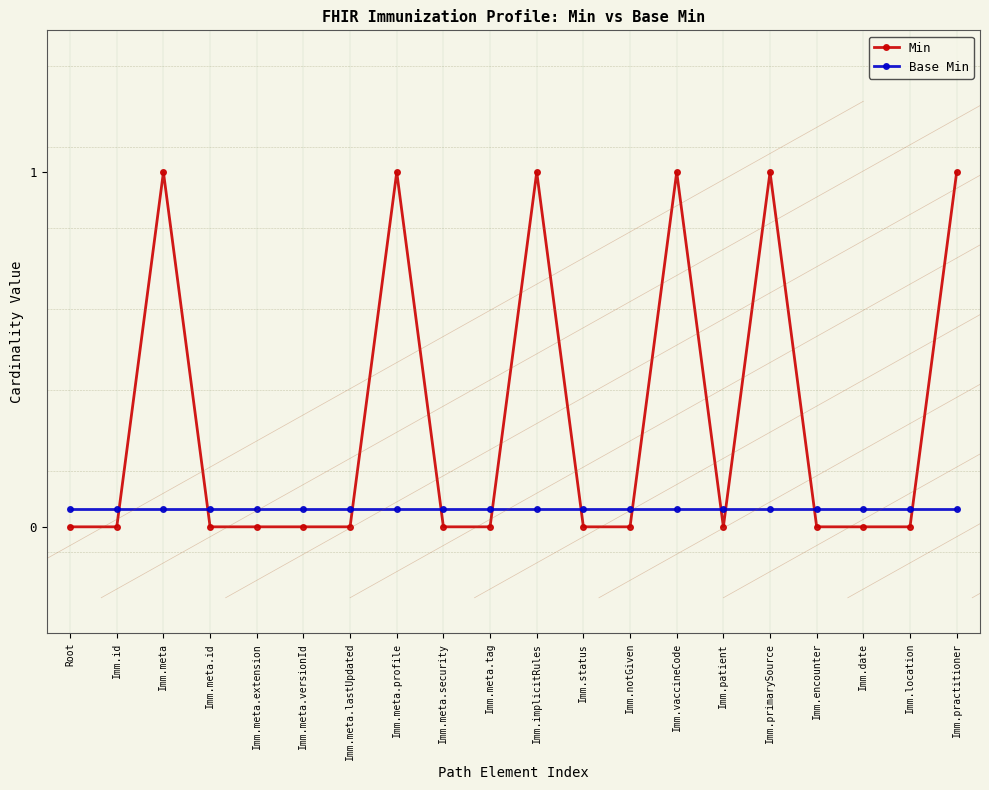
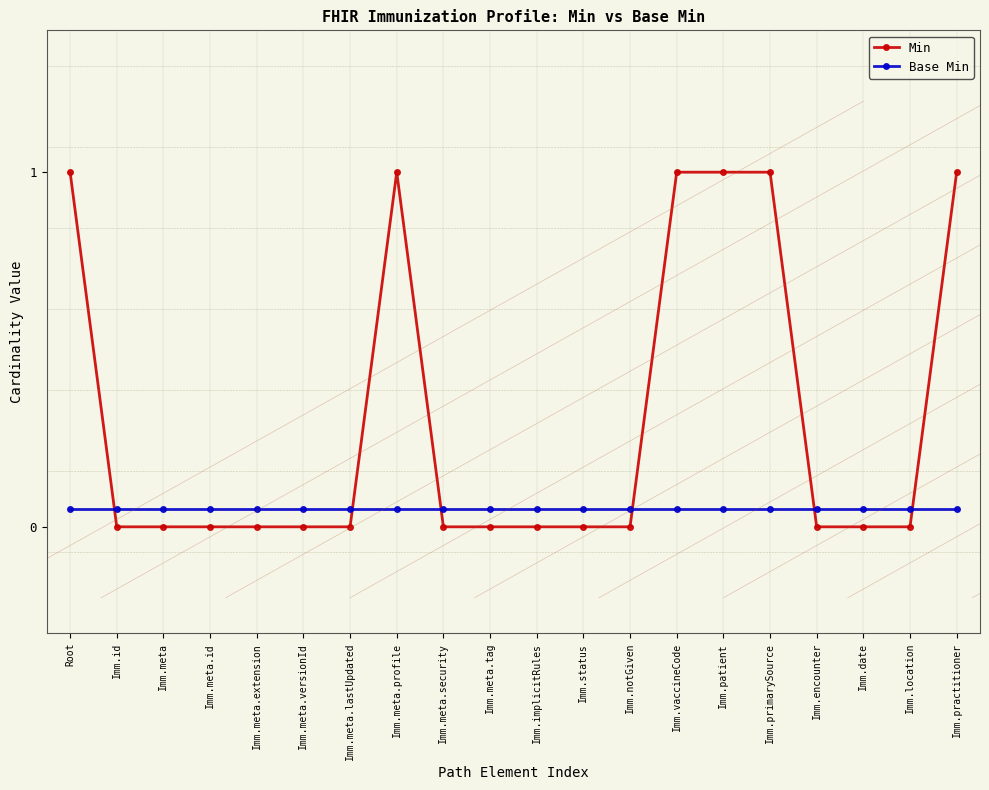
  {
    "Min": {
-     "Root": 0,
+     "Root": 1,
      "Imm.id": 0,
-     "Imm.meta": 1,
+     "Imm.meta": 0,
      "Imm.meta.id": 0,
      "Imm.meta.extension": 0,
      "Imm.meta.versionId": 0,
      "Imm.meta.lastUpdated": 0,
      "Imm.meta.profile": 1,
      "Imm.meta.security": 0,
      "Imm.meta.tag": 0,
-     "Imm.implicitRules": 1,
+     "Imm.implicitRules": 0,
      "Imm.status": 0,
      "Imm.notGiven": 0,
      "Imm.vaccineCode": 1,
-     "Imm.patient": 0,
+     "Imm.patient": 1,
      "Imm.primarySource": 1,
      "Imm.encounter": 0,
      "Imm.date": 0,
      "Imm.location": 0,
      "Imm.practitioner": 1
    },
    "Base Min": {
      "Root": 0.05,
      "Imm.id": 0.05,
      "Imm.meta": 0.05,
      "Imm.meta.id": 0.05,
      "Imm.meta.extension": 0.05,
      "Imm.meta.versionId": 0.05,
      "Imm.meta.lastUpdated": 0.05,
      "Imm.meta.profile": 0.05,
      "Imm.meta.security": 0.05,
      "Imm.meta.tag": 0.05,
      "Imm.implicitRules": 0.05,
      "Imm.status": 0.05,
      "Imm.notGiven": 0.05,
      "Imm.vaccineCode": 0.05,
      "Imm.patient": 0.05,
      "Imm.primarySource": 0.05,
      "Imm.encounter": 0.05,
      "Imm.date": 0.05,
      "Imm.location": 0.05,
      "Imm.practitioner": 0.05
    }
  }
